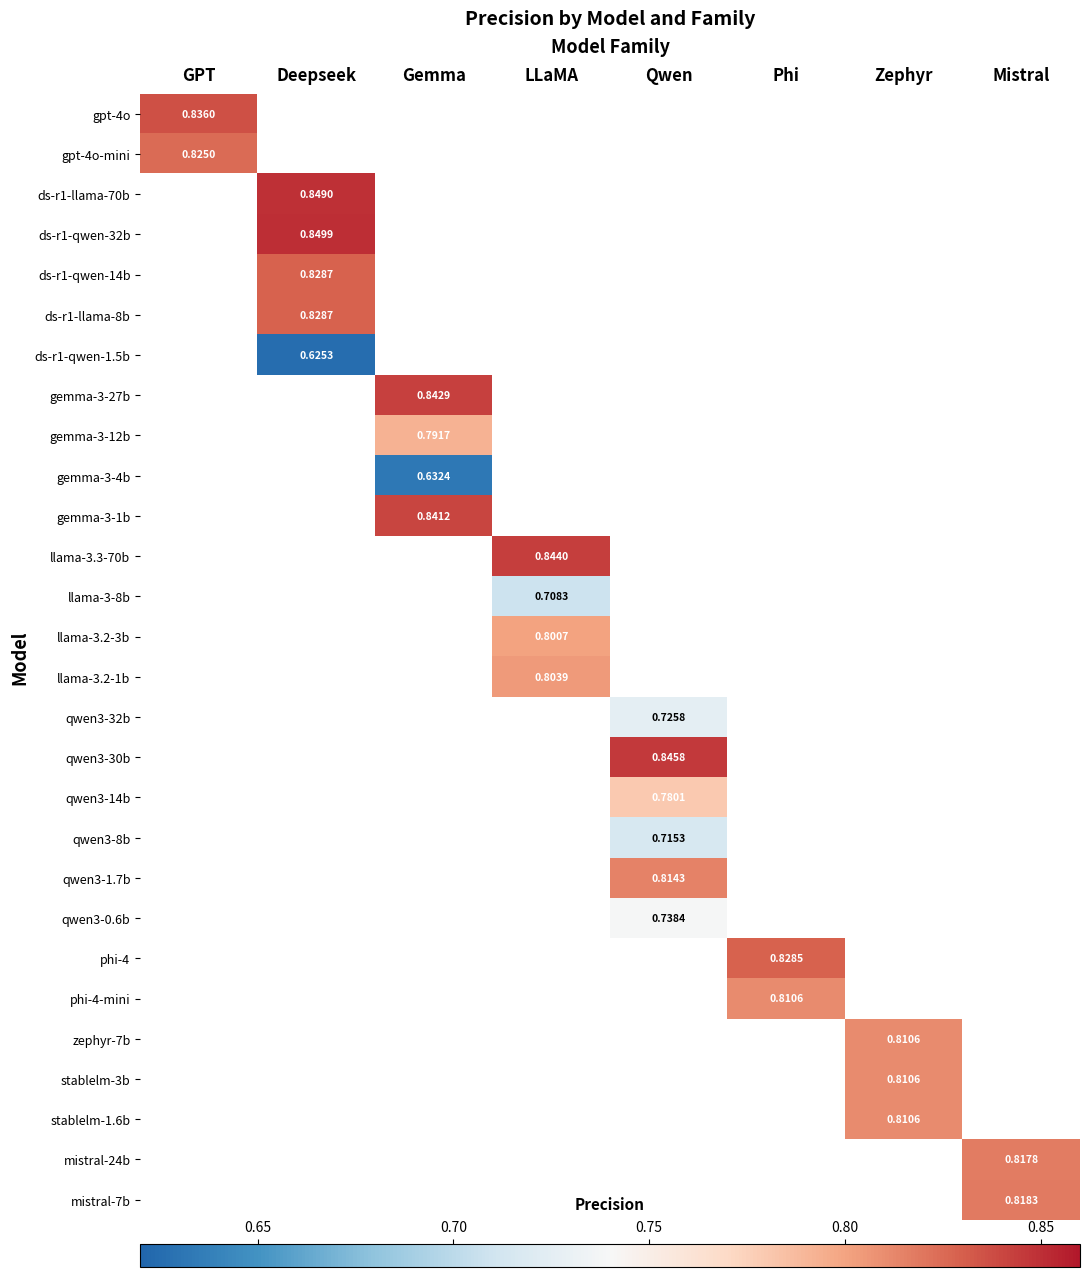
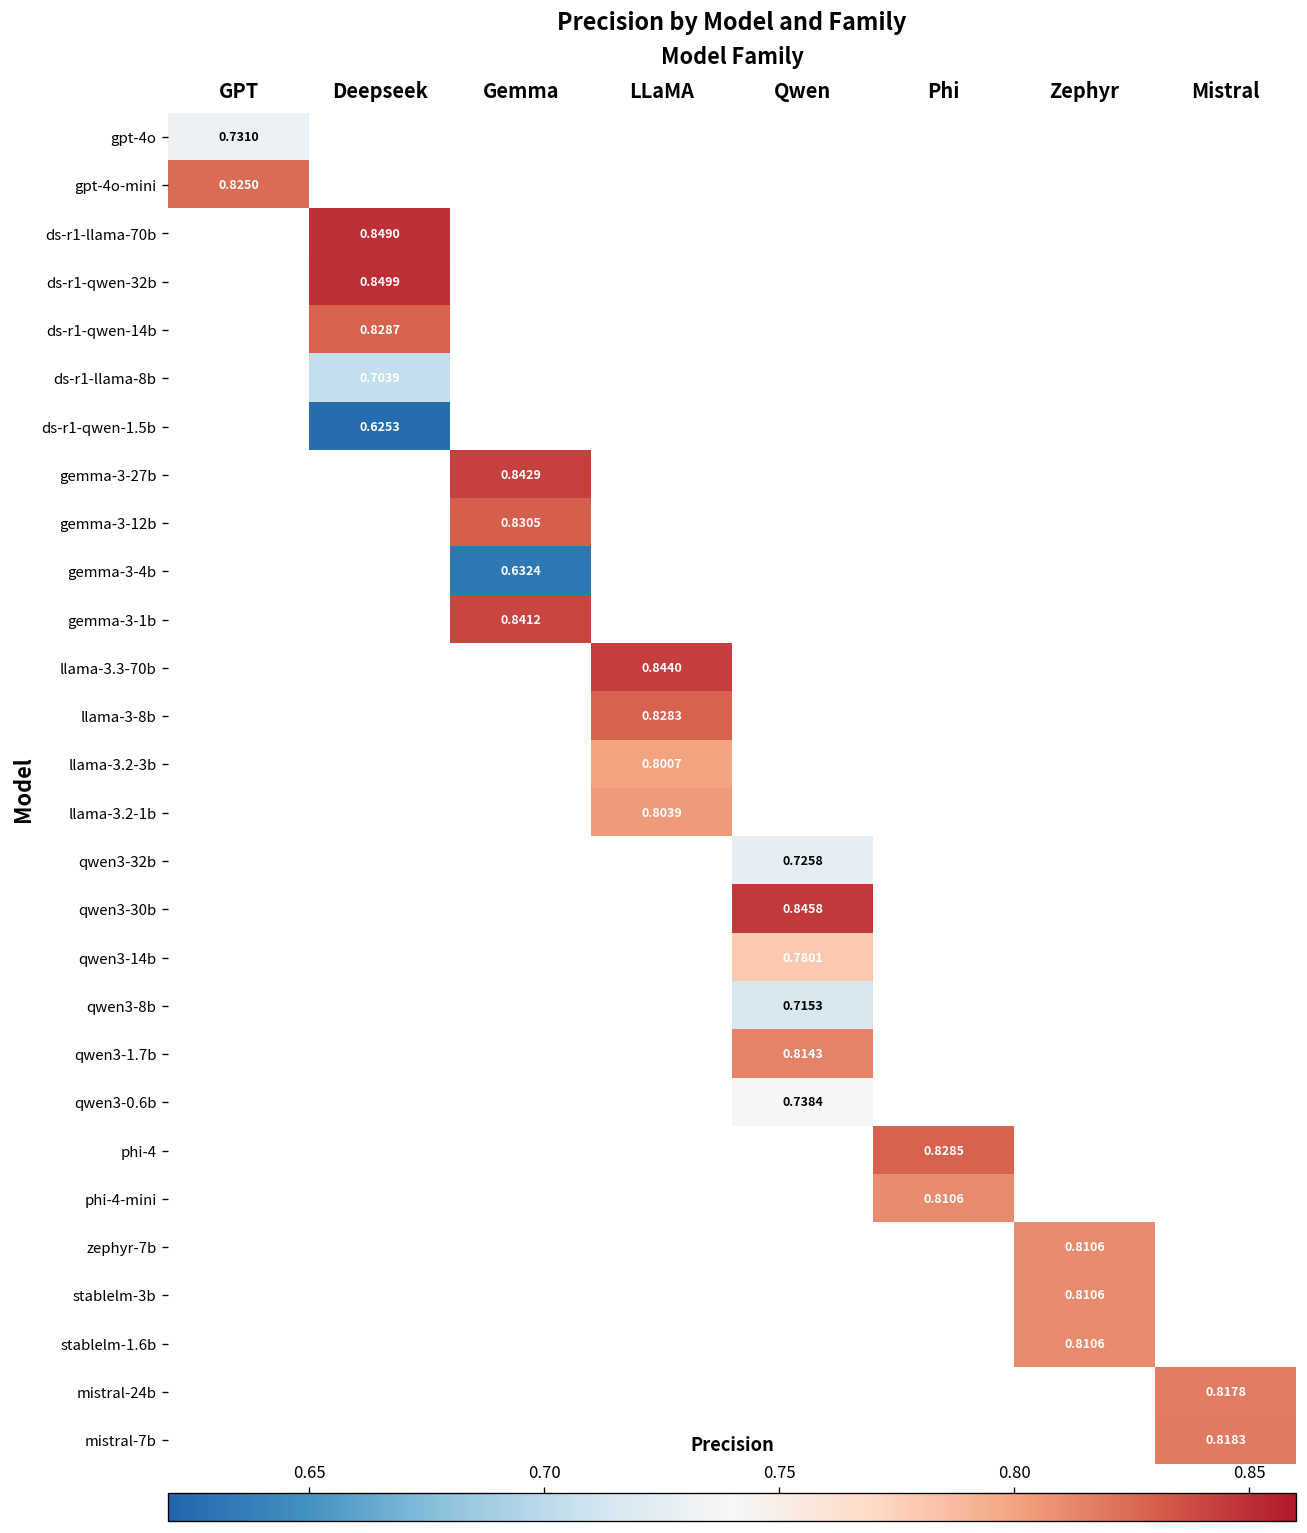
  {
    "gpt-4o": {
-     "GPT": 0.8360
+     "GPT": 0.7310
    },
    "gpt-4o-mini": {
      "GPT": 0.8250
    },
    "ds-r1-llama-70b": {
      "Deepseek": 0.8490
    },
    "ds-r1-qwen-32b": {
      "Deepseek": 0.8499
    },
    "ds-r1-qwen-14b": {
      "Deepseek": 0.8287
    },
    "ds-r1-llama-8b": {
-     "Deepseek": 0.8287
+     "Deepseek": 0.7039
    },
    "ds-r1-qwen-1.5b": {
      "Deepseek": 0.6253
    },
    "gemma-3-27b": {
      "Gemma": 0.8429
    },
    "gemma-3-12b": {
-     "Gemma": 0.7917
+     "Gemma": 0.8305
    },
    "gemma-3-4b": {
      "Gemma": 0.6324
    },
    "gemma-3-1b": {
      "Gemma": 0.8412
    },
    "llama-3.3-70b": {
      "LLaMA": 0.8440
    },
    "llama-3-8b": {
-     "LLaMA": 0.7083
+     "LLaMA": 0.8283
    },
    "llama-3.2-3b": {
      "LLaMA": 0.8007
    },
    "llama-3.2-1b": {
      "LLaMA": 0.8039
    },
    "qwen3-32b": {
      "Qwen": 0.7258
    },
    "qwen3-30b": {
      "Qwen": 0.8458
    },
    "qwen3-14b": {
      "Qwen": 0.7801
    },
    "qwen3-8b": {
      "Qwen": 0.7153
    },
    "qwen3-1.7b": {
      "Qwen": 0.8143
    },
    "qwen3-0.6b": {
      "Qwen": 0.7384
    },
    "phi-4": {
      "Phi": 0.8285
    },
    "phi-4-mini": {
      "Phi": 0.8106
    },
    "zephyr-7b": {
      "Zephyr": 0.8106
    },
    "stablelm-3b": {
      "Zephyr": 0.8106
    },
    "stablelm-1.6b": {
      "Zephyr": 0.8106
    },
    "mistral-24b": {
      "Mistral": 0.8178
    },
    "mistral-7b": {
      "Mistral": 0.8183
    }
  }
